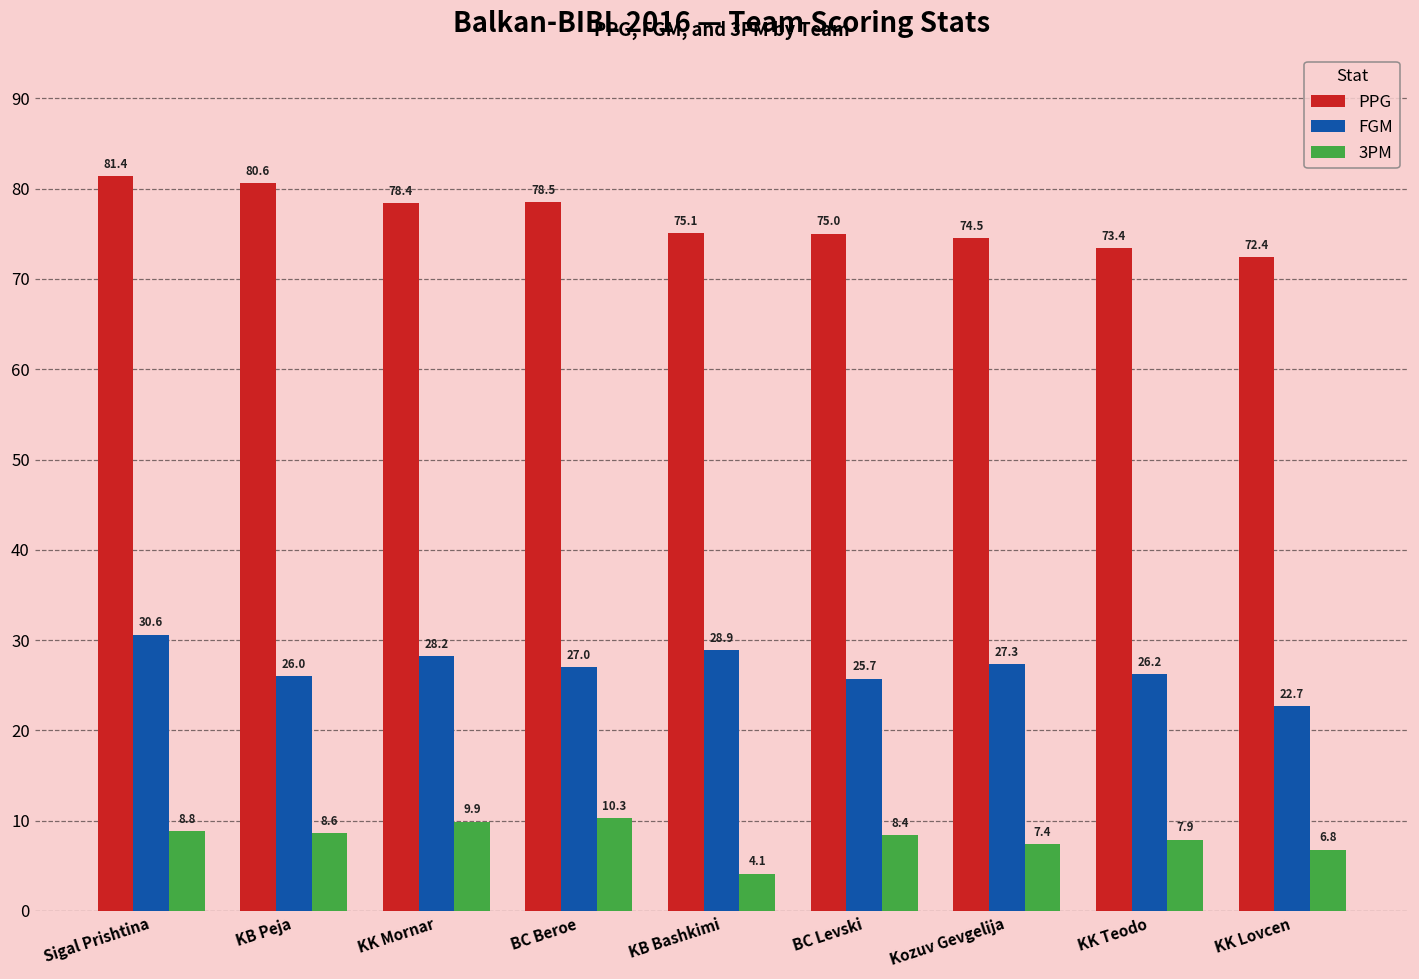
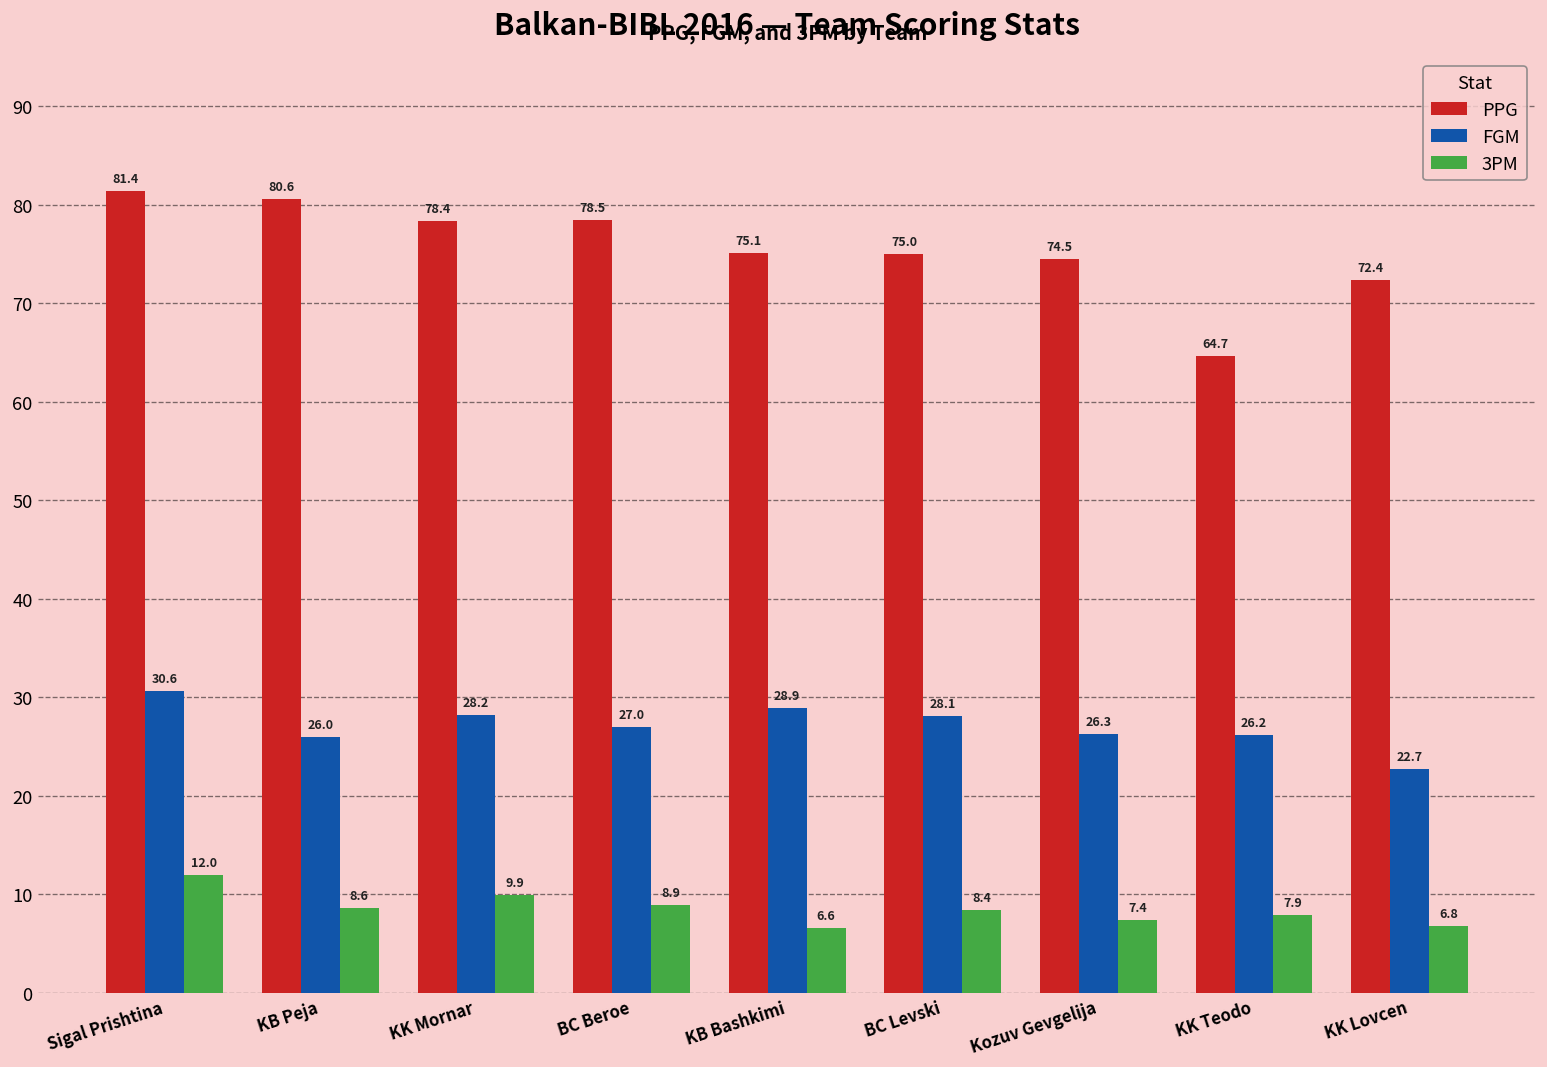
  {
    "PPG": {
      "Sigal Prishtina": 81.4,
      "KB Peja": 80.6,
      "KK Mornar": 78.4,
      "BC Beroe": 78.5,
      "KB Bashkimi": 75.1,
      "BC Levski": 75.0,
      "Kozuv Gevgelija": 74.5,
-     "KK Teodo": 73.4,
+     "KK Teodo": 64.7,
      "KK Lovcen": 72.4
    },
    "FGM": {
      "Sigal Prishtina": 30.6,
      "KB Peja": 26.0,
      "KK Mornar": 28.2,
      "BC Beroe": 27.0,
      "KB Bashkimi": 28.9,
-     "BC Levski": 25.7,
-     "Kozuv Gevgelija": 27.3,
+     "BC Levski": 28.1,
+     "Kozuv Gevgelija": 26.3,
      "KK Teodo": 26.2,
      "KK Lovcen": 22.7
    },
    "3PM": {
-     "Sigal Prishtina": 8.8,
+     "Sigal Prishtina": 12.0,
      "KB Peja": 8.6,
      "KK Mornar": 9.9,
-     "BC Beroe": 10.3,
-     "KB Bashkimi": 4.1,
+     "BC Beroe": 8.9,
+     "KB Bashkimi": 6.6,
      "BC Levski": 8.4,
      "Kozuv Gevgelija": 7.4,
      "KK Teodo": 7.9,
      "KK Lovcen": 6.8
    }
  }
